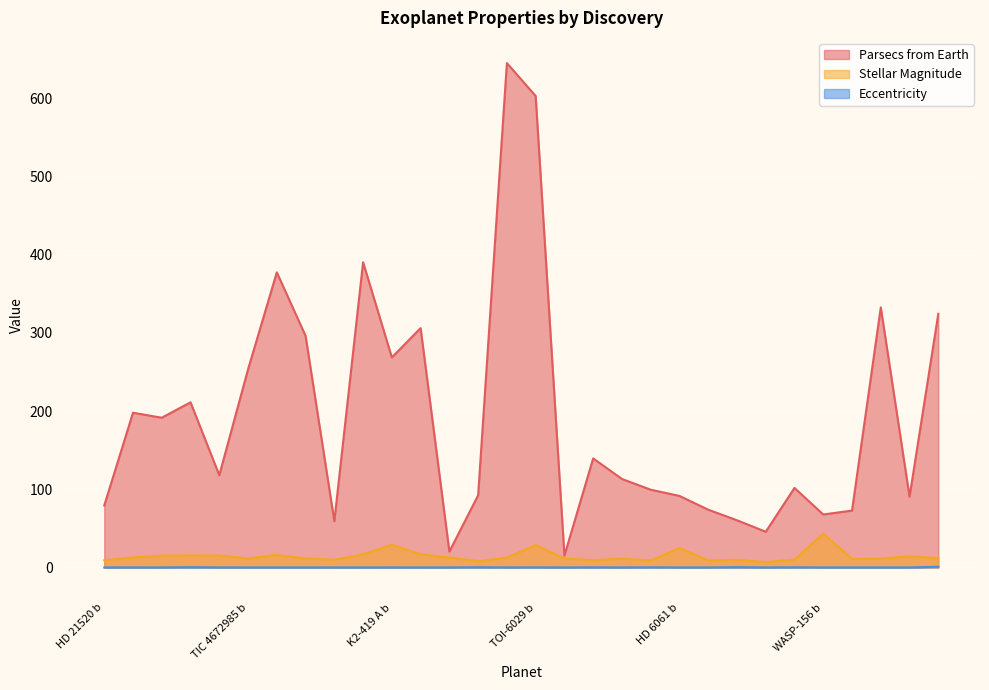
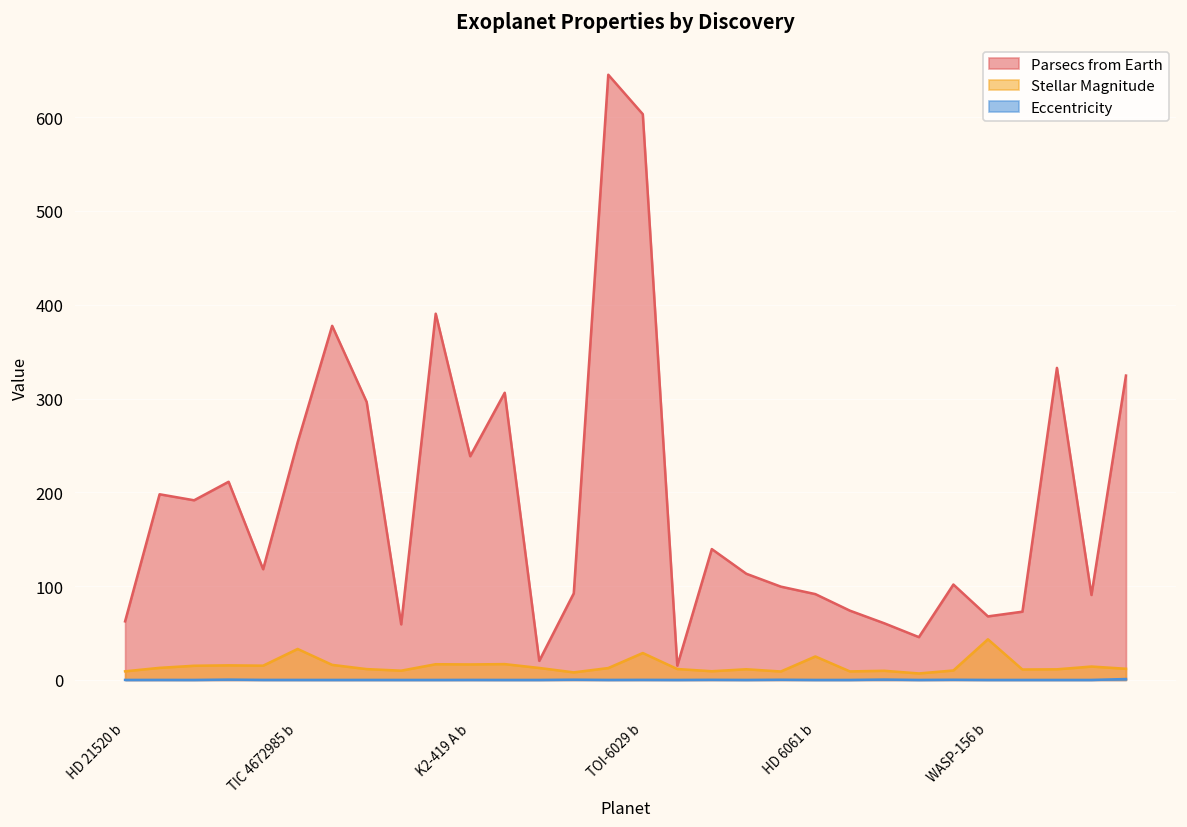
  {
    "Parsecs from Earth": {
-     "HD 21520 b": 80,
+     "HD 21520 b": 60,
      "TIC 4672985 b": 250,
-     "K2-419 A b": 270,
+     "K2-419 A b": 240,
      "TOI-6029 b": 600,
      "HD 6061 b": 90,
      "WASP-156 b": 70
    },
    "Stellar Magnitude": {
      "HD 21520 b": 10,
-     "TIC 4672985 b": 10,
-     "K2-419 A b": 30,
+     "TIC 4672985 b": 30,
+     "K2-419 A b": 20,
      "TOI-6029 b": 30,
      "HD 6061 b": 30,
      "WASP-156 b": 40
    },
    "Eccentricity": {
      "HD 21520 b": 0,
      "TIC 4672985 b": 0,
      "K2-419 A b": 0,
      "TOI-6029 b": 0,
      "HD 6061 b": 0,
      "WASP-156 b": 0
    }
  }
